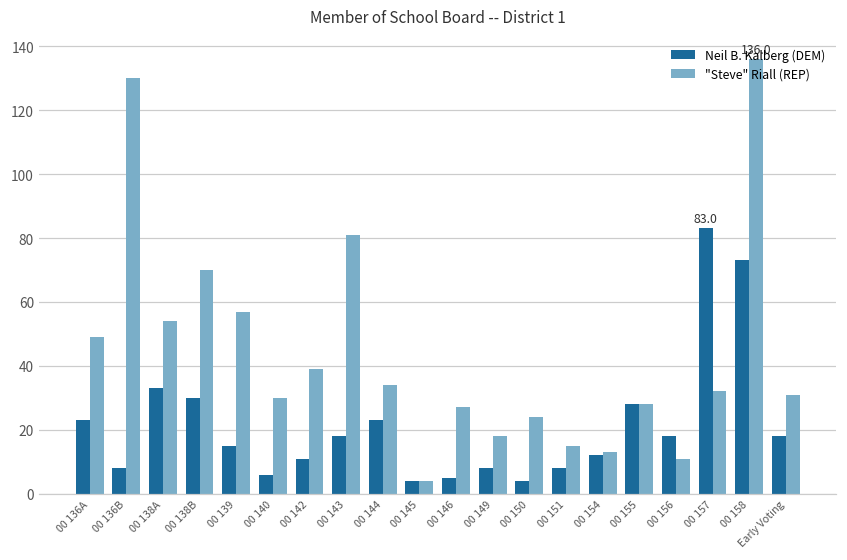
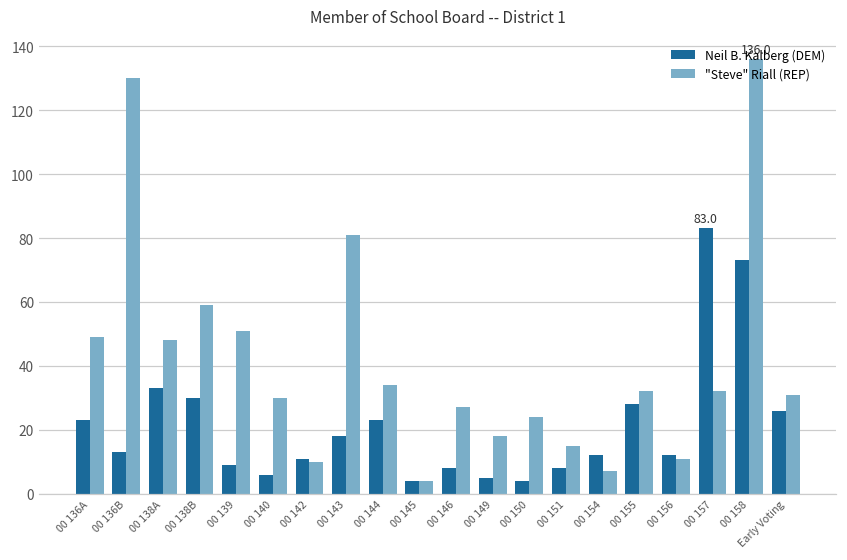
  {
    "Neil B. Kalberg (DEM)": {
      "00 136A": 23,
-     "00 136B": 8,
+     "00 136B": 13,
      "00 138A": 33,
      "00 138B": 30,
-     "00 139": 15,
+     "00 139": 9,
      "00 140": 6,
      "00 142": 11,
      "00 143": 18,
      "00 144": 23,
      "00 145": 4,
-     "00 146": 5,
-     "00 149": 8,
+     "00 146": 8,
+     "00 149": 5,
      "00 150": 4,
      "00 151": 8,
      "00 154": 12,
      "00 155": 28,
-     "00 156": 18,
+     "00 156": 12,
      "00 158": 73,
-     "Early Voting": 18
+     "Early Voting": 26
    },
    "\"Steve\" Riall (REP)": {
      "00 136A": 49,
      "00 136B": 130,
-     "00 138A": 54,
-     "00 138B": 70,
-     "00 139": 57,
+     "00 138A": 48,
+     "00 138B": 59,
+     "00 139": 51,
      "00 140": 30,
-     "00 142": 39,
+     "00 142": 10,
      "00 143": 81,
      "00 144": 34,
      "00 145": 4,
      "00 146": 27,
      "00 149": 18,
      "00 150": 24,
      "00 151": 15,
-     "00 154": 13,
-     "00 155": 28,
+     "00 154": 7,
+     "00 155": 32,
      "00 156": 11,
      "00 157": 32,
      "Early Voting": 31
    }
  }
